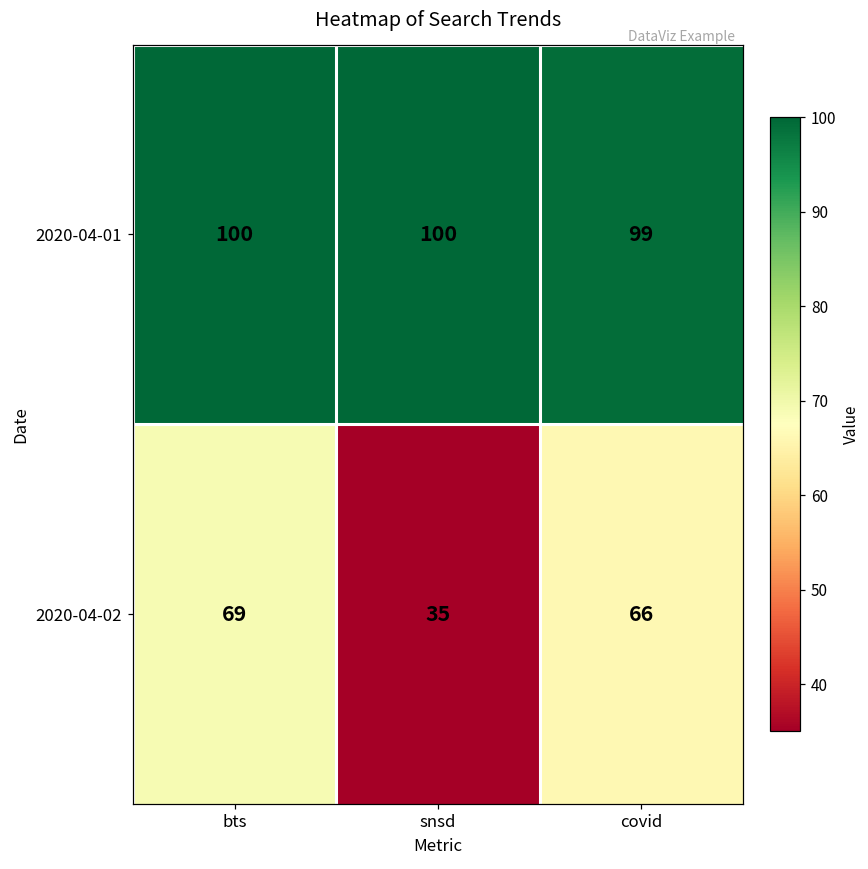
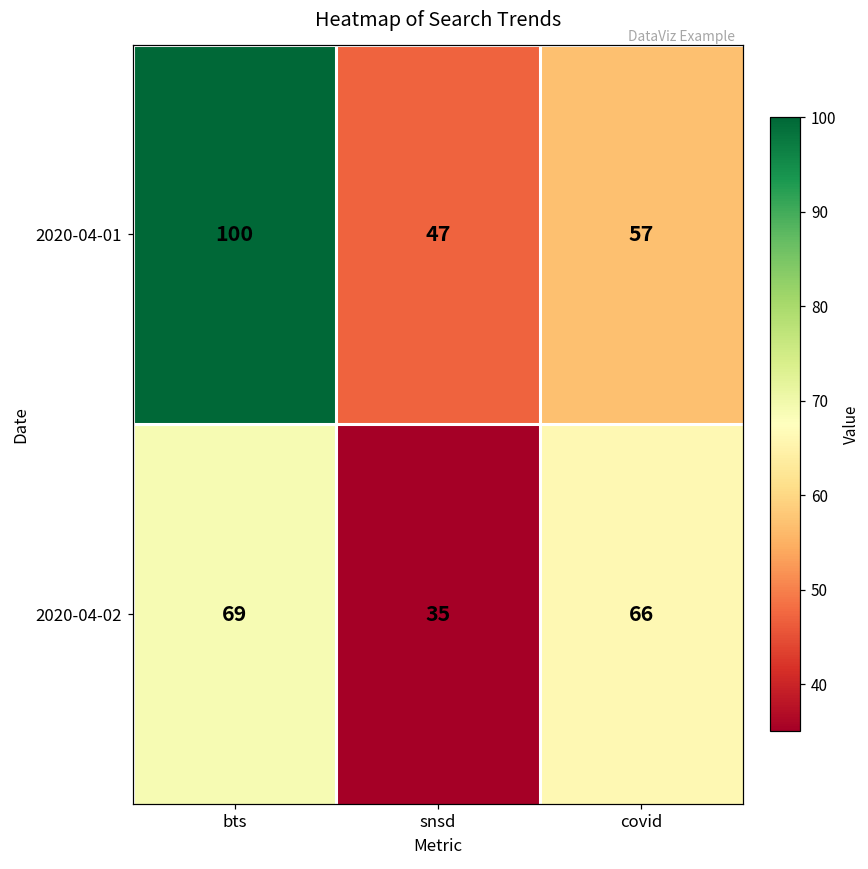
  {
    "2020-04-01": {
      "bts": 100,
-     "snsd": 100,
-     "covid": 99
+     "snsd": 47,
+     "covid": 57
    },
    "2020-04-02": {
      "bts": 69,
      "snsd": 35,
      "covid": 66
    }
  }
